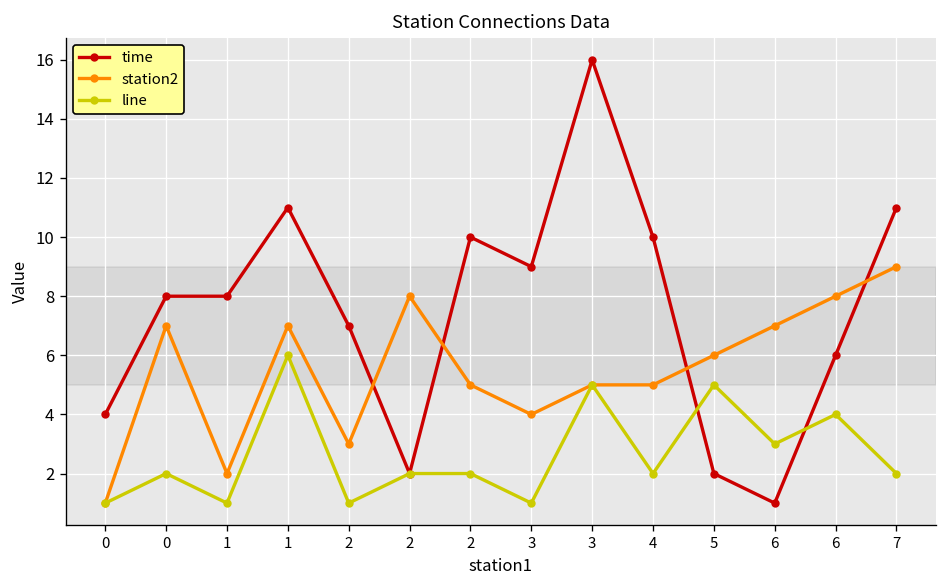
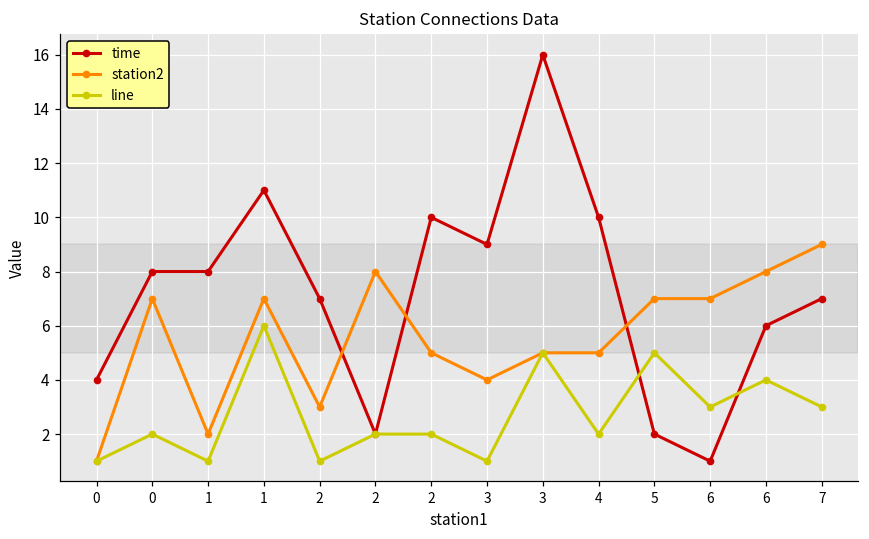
  {
    "time": {
      "4": 10,
      "5": 2,
-     "7": 11
+     "7": 7
    },
    "station2": {
      "4": 5,
-     "5": 6,
+     "5": 7,
      "7": 9
    },
    "line": {
      "4": 2,
      "5": 5,
-     "7": 2
+     "7": 3
    }
  }
